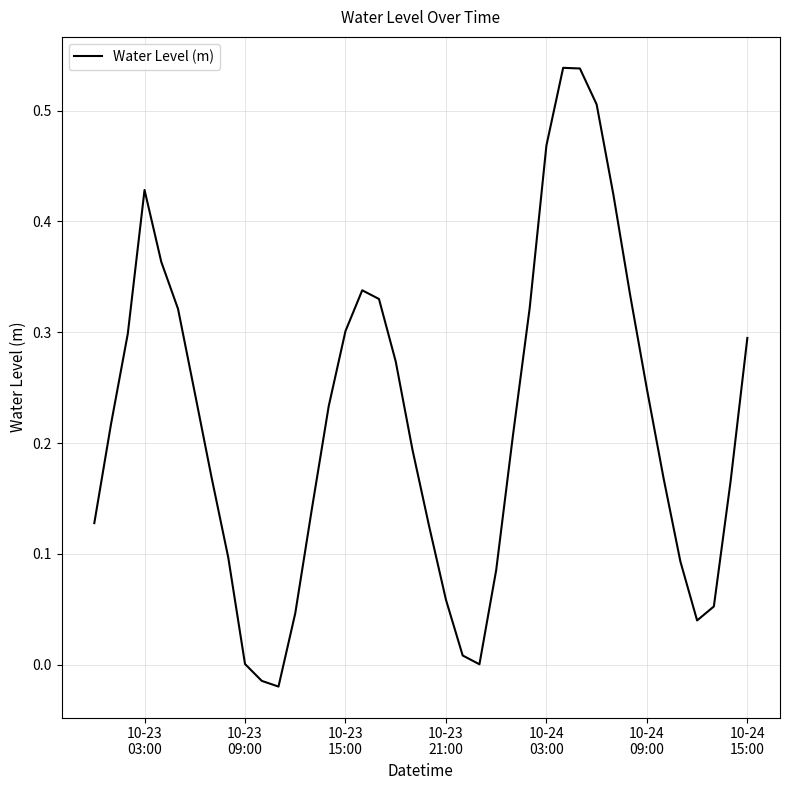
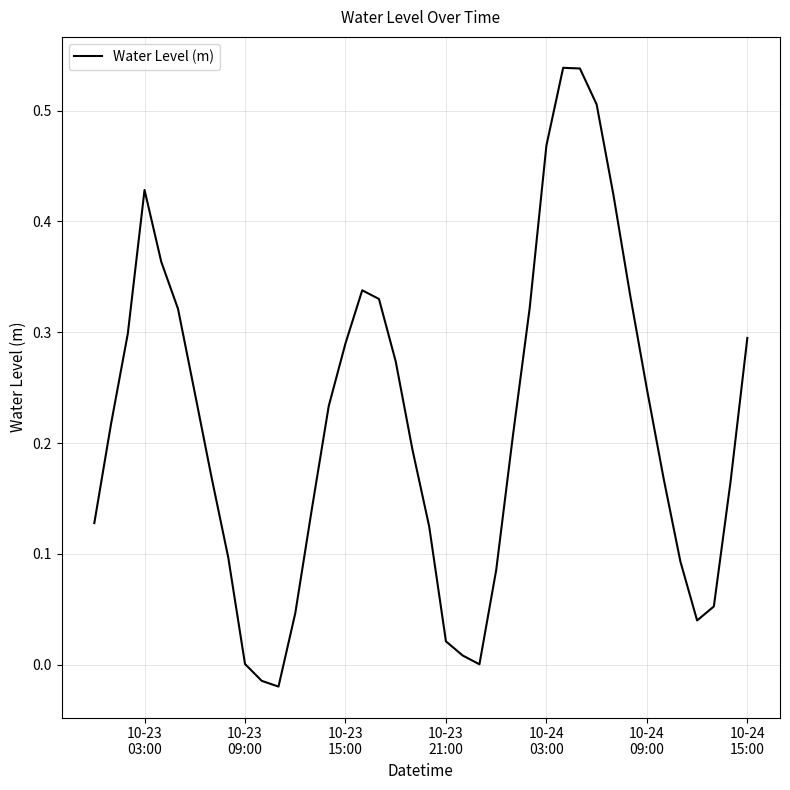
  {
    "10-23 03:00": 0.428,
    "10-23 09:00": 0.001,
-   "10-23 15:00": 0.301,
-   "10-23 21:00": 0.059,
+   "10-23 15:00": 0.290,
+   "10-23 21:00": 0.021,
    "10-24 03:00": 0.468,
    "10-24 09:00": 0.249,
    "10-24 15:00": 0.295
  }
